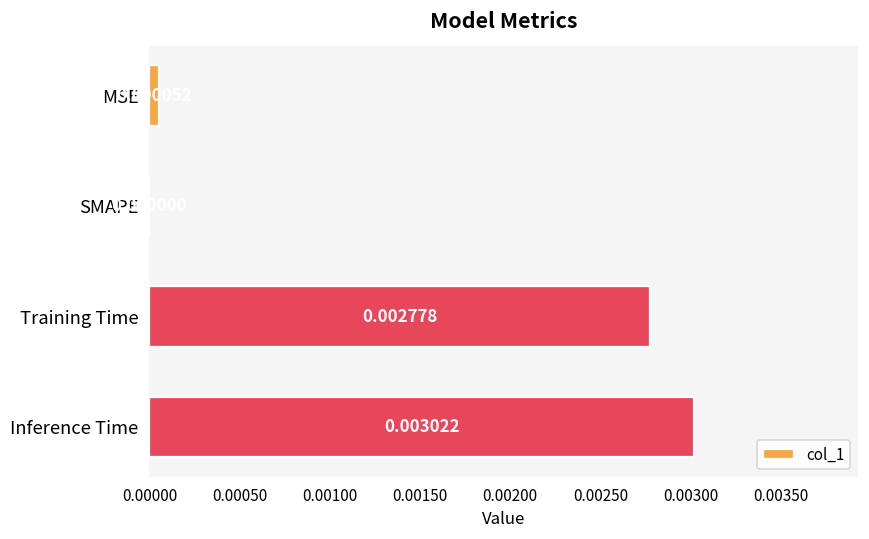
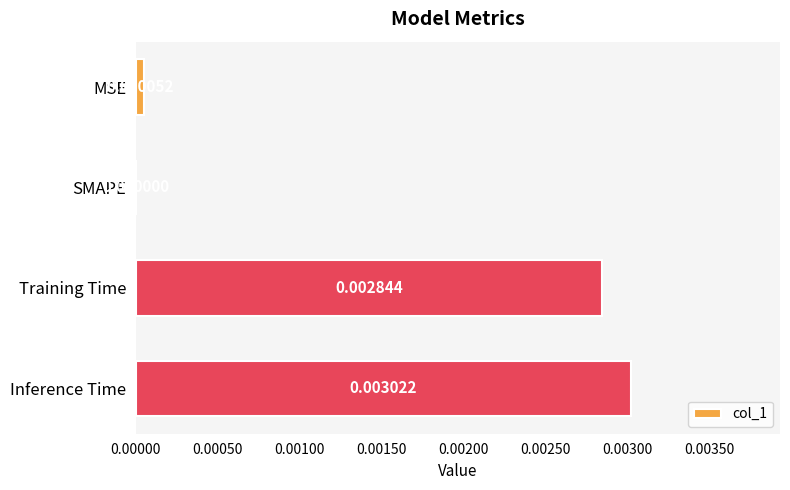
  {
-   "Training Time": 0.002778,
+   "Training Time": 0.002844,
    "Inference Time": 0.003022
  }
